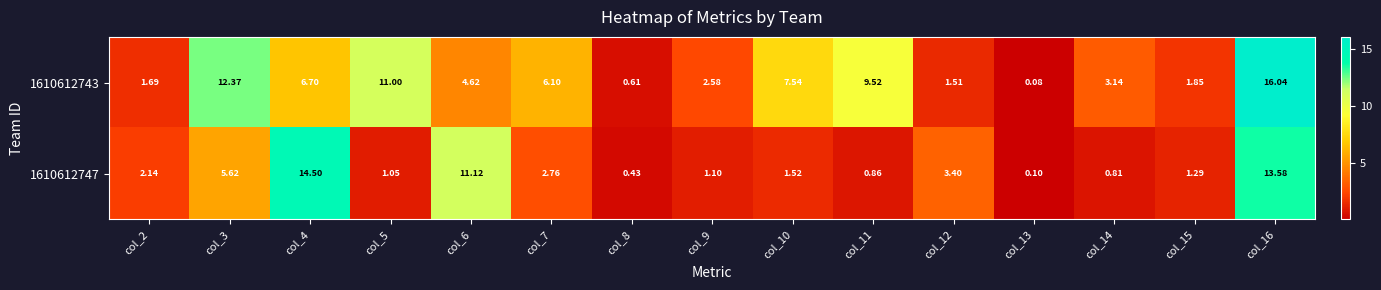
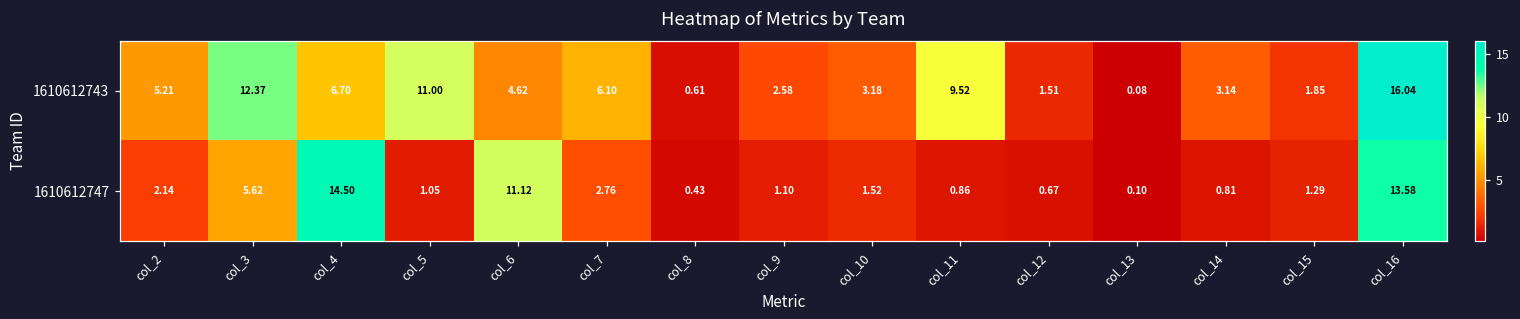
  {
    "1610612743": {
-     "col_2": 1.69,
+     "col_2": 5.21,
      "col_3": 12.37,
      "col_4": 6.70,
      "col_5": 11.00,
      "col_6": 4.62,
      "col_7": 6.10,
      "col_8": 0.61,
      "col_9": 2.58,
-     "col_10": 7.54,
+     "col_10": 3.18,
      "col_11": 9.52,
      "col_12": 1.51,
      "col_13": 0.08,
      "col_14": 3.14,
      "col_15": 1.85,
      "col_16": 16.04
    },
    "1610612747": {
      "col_2": 2.14,
      "col_3": 5.62,
      "col_4": 14.50,
      "col_5": 1.05,
      "col_6": 11.12,
      "col_7": 2.76,
      "col_8": 0.43,
      "col_9": 1.10,
      "col_10": 1.52,
      "col_11": 0.86,
-     "col_12": 3.40,
+     "col_12": 0.67,
      "col_13": 0.10,
      "col_14": 0.81,
      "col_15": 1.29,
      "col_16": 13.58
    }
  }
